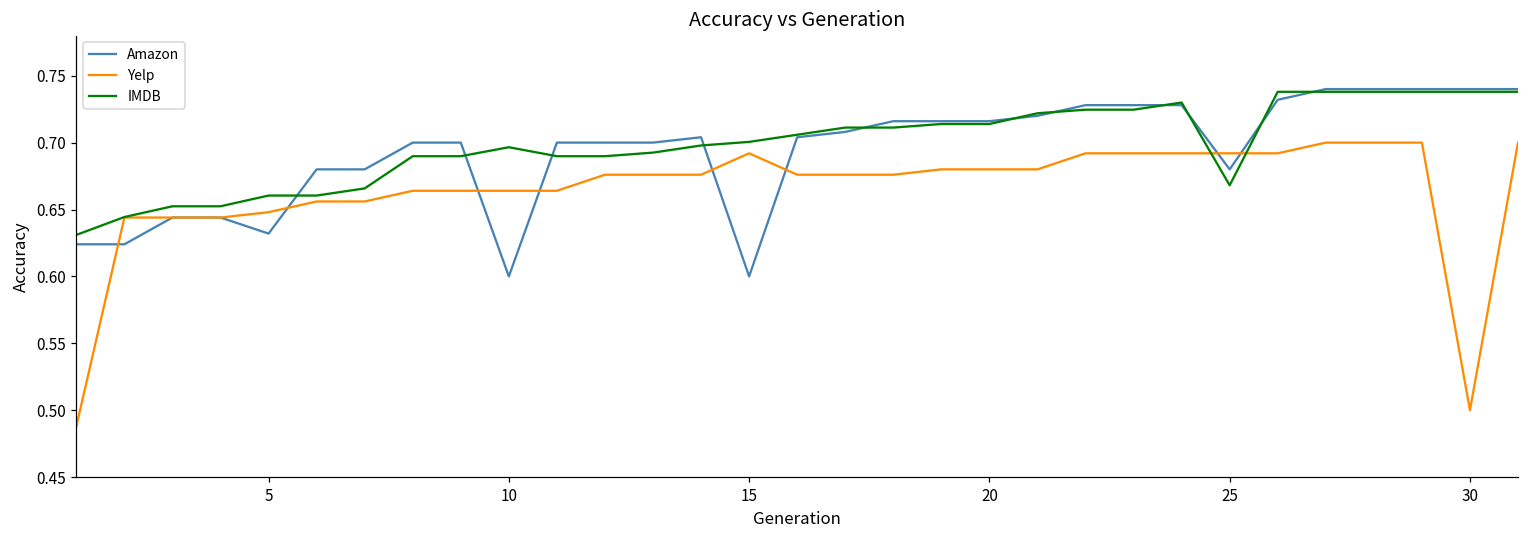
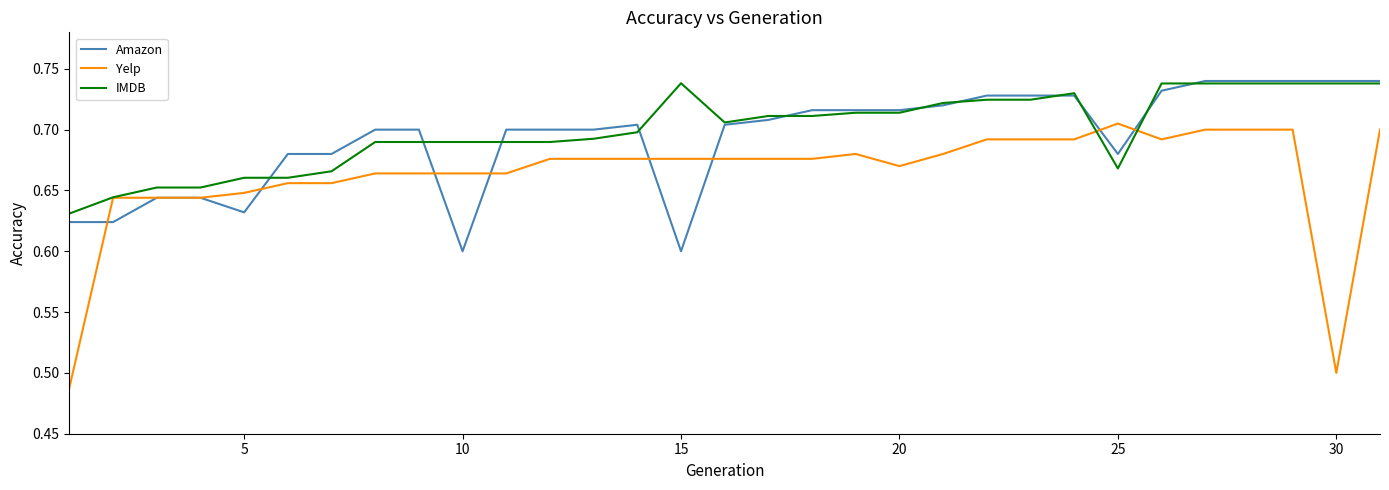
  {
    "Amazon": {
      "5": 0.632,
      "10": 0.600,
      "15": 0.600,
      "25": 0.680
    },
    "Yelp": {
      "5": 0.648,
      "10": 0.664,
-     "15": 0.692,
-     "20": 0.68,
-     "25": 0.692,
+     "15": 0.676,
+     "20": 0.67,
+     "25": 0.705,
      "30": 0.500
    },
    "IMDB": {
      "5": 0.660,
-     "10": 0.697,
-     "15": 0.701,
+     "10": 0.690,
+     "15": 0.738,
      "25": 0.668
    }
  }
